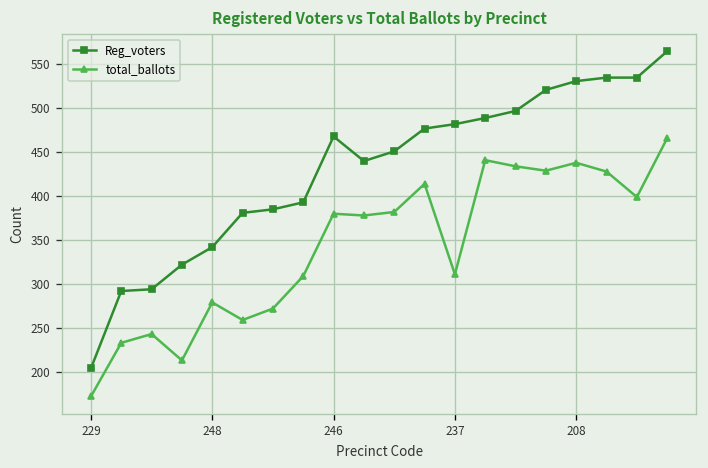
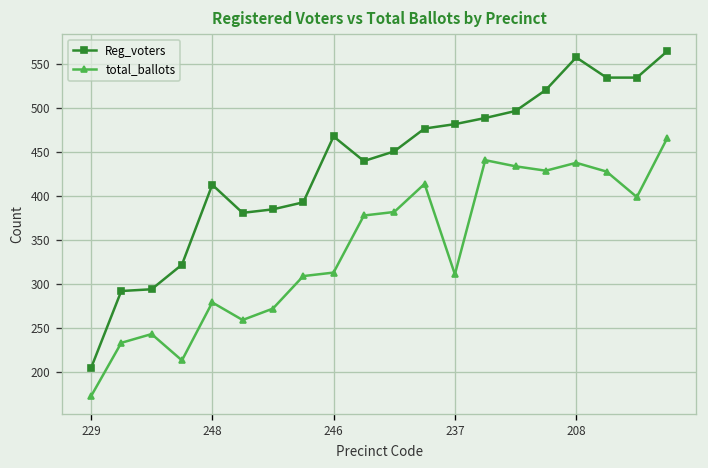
  {
    "Reg_voters": {
      "229": 200,
-     "248": 340,
+     "248": 410,
      "246": 470,
      "237": 480,
-     "208": 530
+     "208": 560
    },
    "total_ballots": {
      "229": 170,
      "248": 280,
-     "246": 380,
+     "246": 310,
      "237": 310,
      "208": 440
    }
  }
